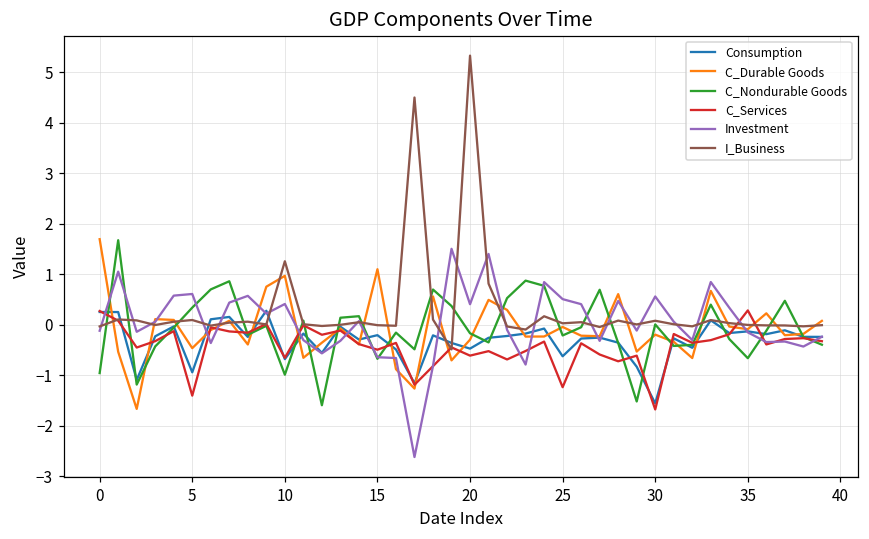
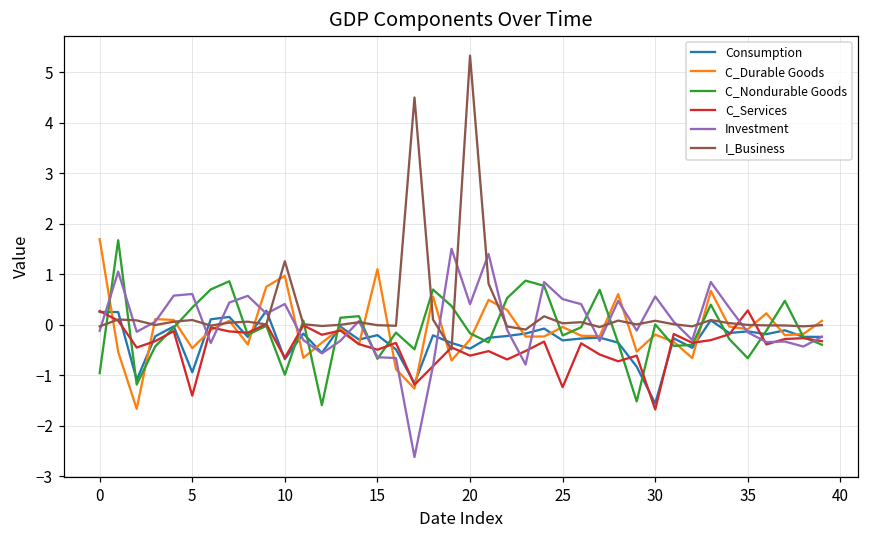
  {
    "Consumption": {
      "5": -0.9,
      "15": -0.2,
      "20": -0.5,
-     "25": -0.6,
+     "25": -0.3,
      "30": -1.6
    },
    "C_Durable Goods": {
      "0": 1.7,
      "5": -0.5,
      "10": 1.0,
      "15": 1.1,
      "20": -0.3,
      "25": 0.0,
      "30": -0.2
    },
    "C_Nondurable Goods": {
      "0": -1.0,
      "5": 0.3,
      "10": -1.0,
      "20": -0.2,
      "25": -0.2,
      "30": 0.0,
      "35": -0.7
    },
    "C_Services": {
      "5": -1.4,
      "15": -0.5,
      "20": -0.6,
      "25": -1.2,
      "30": -1.7,
      "35": 0.3
    },
    "Investment": {
      "0": -0.1,
      "5": 0.6,
      "10": 0.4,
      "20": 0.4,
      "25": 0.5,
      "30": 0.6
    },
    "I_Business": {
      "0": 0.0,
      "5": 0.1,
      "10": 1.3,
      "15": 0.0,
      "20": 5.3,
      "25": 0.0,
      "30": 0.1,
      "35": 0.0
    }
  }
